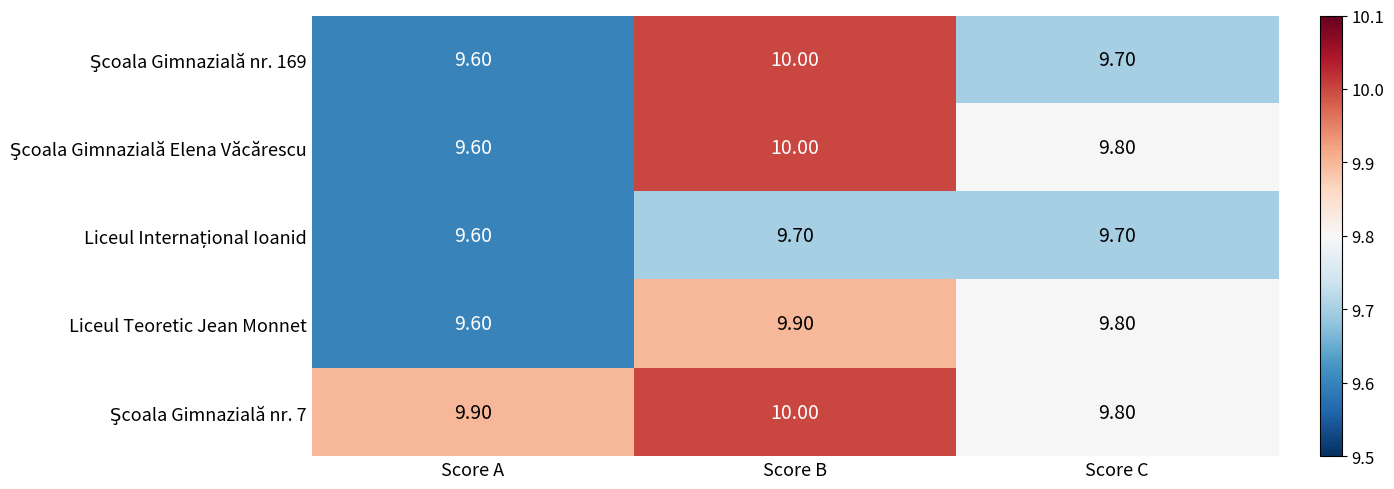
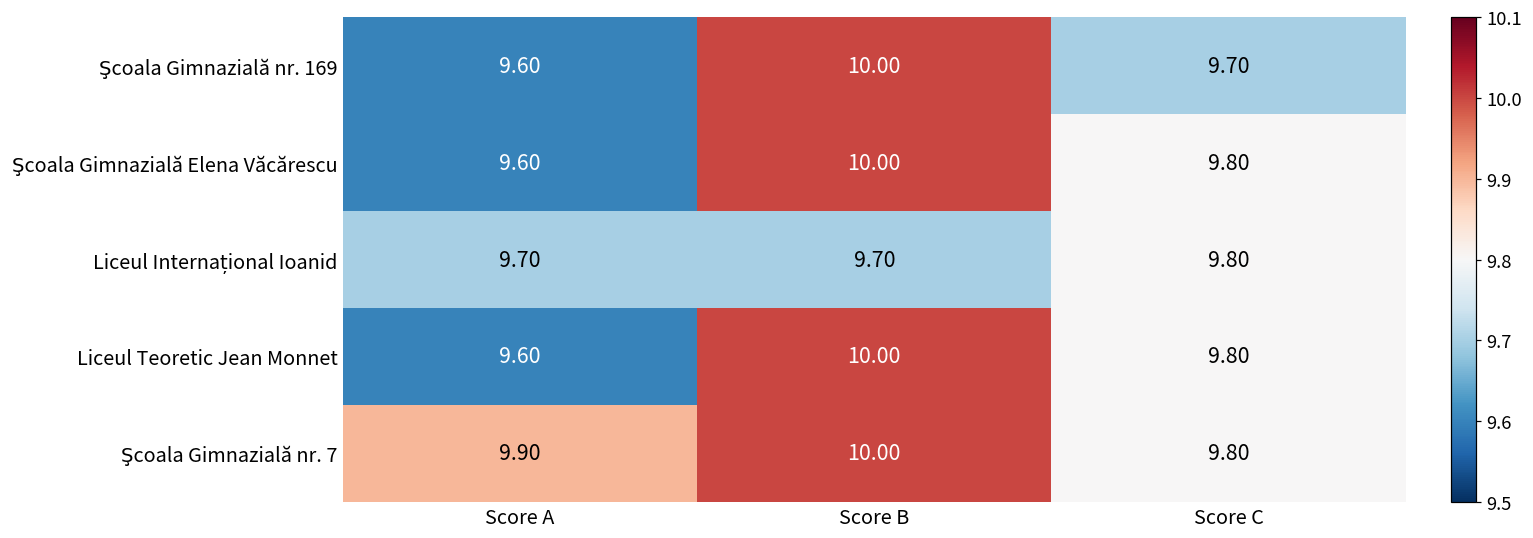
  {
    "Şcoala Gimnazială nr. 169": {
      "Score A": 9.60,
      "Score B": 10.00,
      "Score C": 9.70
    },
    "Şcoala Gimnazială Elena Văcărescu": {
      "Score A": 9.60,
      "Score B": 10.00,
      "Score C": 9.80
    },
    "Liceul Internațional Ioanid": {
-     "Score A": 9.60,
+     "Score A": 9.70,
      "Score B": 9.70,
-     "Score C": 9.70
+     "Score C": 9.80
    },
    "Liceul Teoretic Jean Monnet": {
      "Score A": 9.60,
-     "Score B": 9.90,
+     "Score B": 10.00,
      "Score C": 9.80
    },
    "Şcoala Gimnazială nr. 7": {
      "Score A": 9.90,
      "Score B": 10.00,
      "Score C": 9.80
    }
  }
